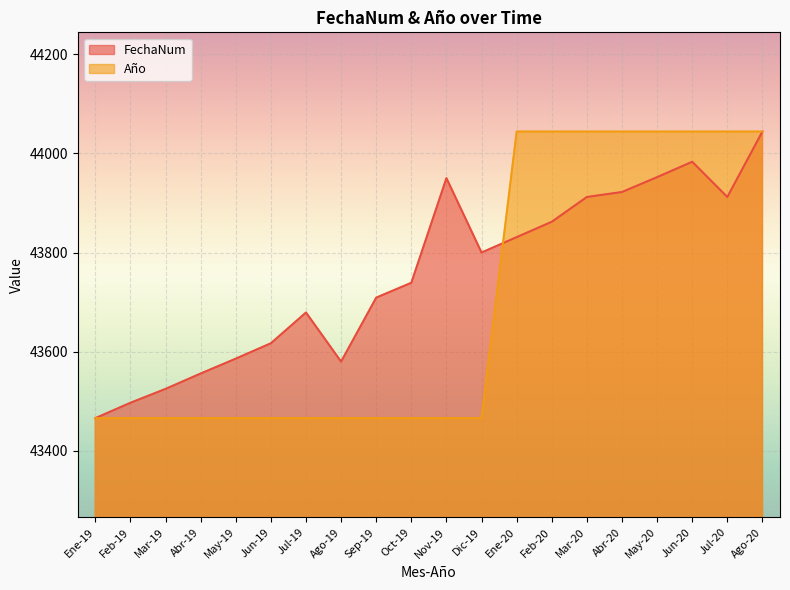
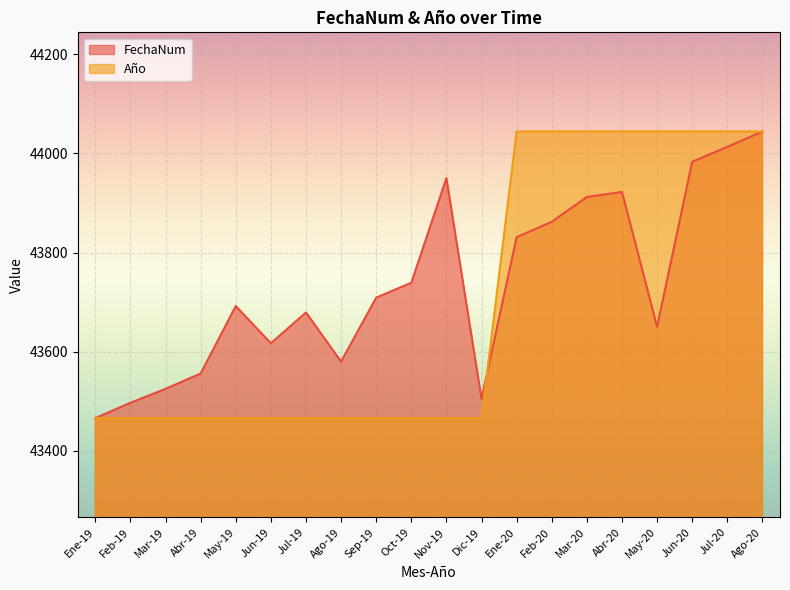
  {
    "FechaNum": {
      "Feb-19": 43500,
      "Mar-19": 43530,
      "Abr-19": 43560,
-     "May-19": 43590,
+     "May-19": 43690,
      "Jun-19": 43620,
      "Jul-19": 43680,
      "Ago-19": 43580,
      "Sep-19": 43710,
      "Oct-19": 43740,
      "Nov-19": 43950,
-     "Dic-19": 43800,
+     "Dic-19": 43510,
      "Ene-20": 43830,
      "Feb-20": 43860,
      "Mar-20": 43910,
      "Abr-20": 43920,
-     "May-20": 43950,
+     "May-20": 43650,
      "Jun-20": 43980,
-     "Jul-20": 43910
+     "Jul-20": 44010
    },
    "Año": {
      "Feb-19": 43470,
      "Mar-19": 43470,
      "Abr-19": 43470,
      "May-19": 43470,
      "Jun-19": 43470,
      "Jul-19": 43470,
      "Ago-19": 43470,
      "Sep-19": 43470,
      "Oct-19": 43470,
      "Nov-19": 43470,
      "Dic-19": 43470,
      "Ene-20": 44040,
      "Feb-20": 44040,
      "Mar-20": 44040,
      "Abr-20": 44040,
      "May-20": 44040,
      "Jun-20": 44040,
      "Jul-20": 44040
    }
  }
